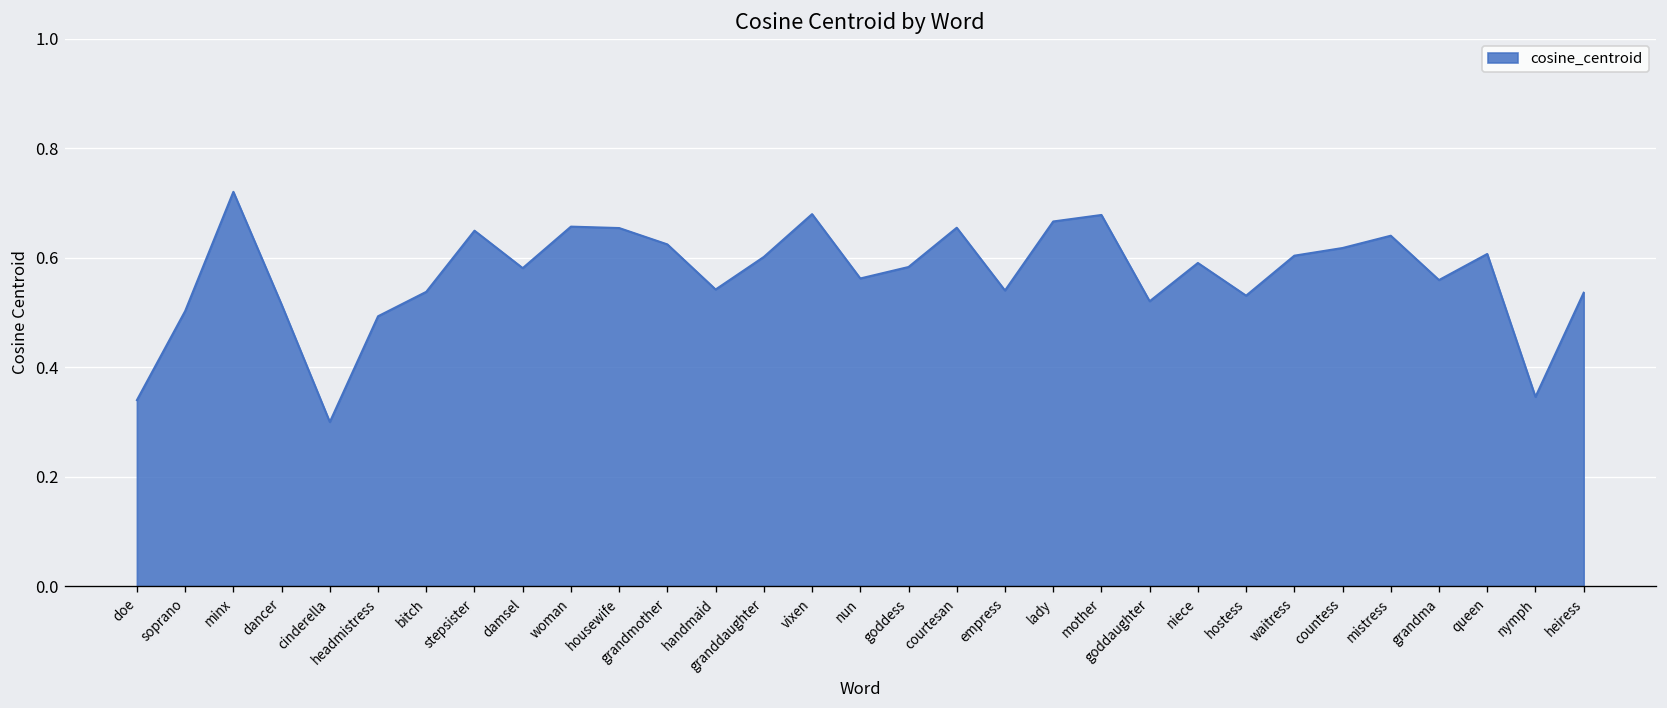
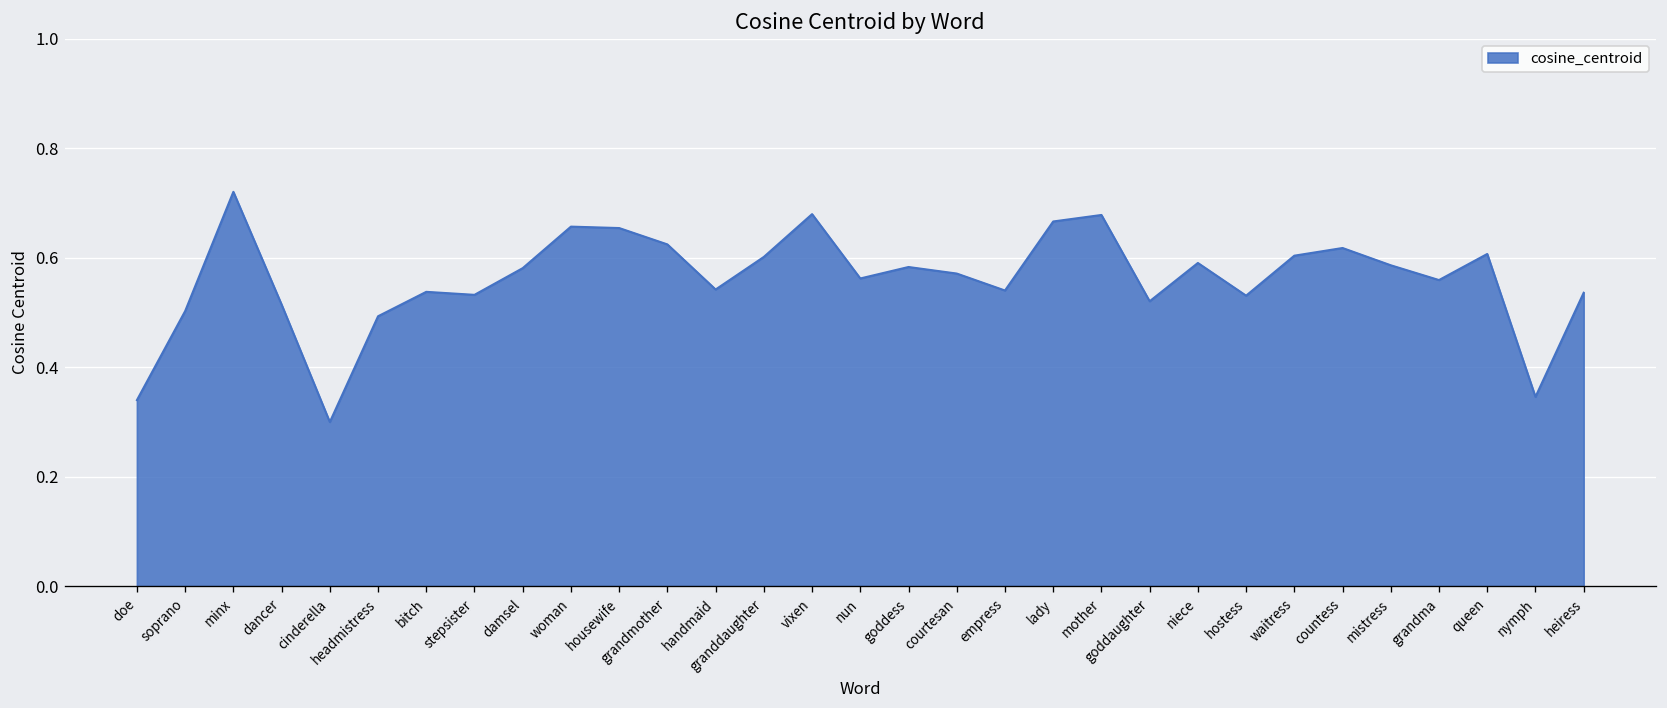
  {
    "doe": 0.34,
    "soprano": 0.50,
    "minx": 0.72,
    "dancer": 0.51,
    "cinderella": 0.30,
    "headmistress": 0.49,
    "bitch": 0.54,
-   "stepsister": 0.65,
+   "stepsister": 0.53,
    "damsel": 0.58,
    "woman": 0.66,
    "housewife": 0.65,
    "grandmother": 0.62,
    "handmaid": 0.54,
    "granddaughter": 0.60,
    "vixen": 0.68,
    "nun": 0.56,
    "goddess": 0.58,
-   "courtesan": 0.65,
+   "courtesan": 0.57,
    "empress": 0.54,
    "lady": 0.67,
    "mother": 0.68,
    "goddaughter": 0.52,
    "niece": 0.59,
    "hostess": 0.53,
    "waitress": 0.60,
    "countess": 0.62,
-   "mistress": 0.64,
+   "mistress": 0.59,
    "grandma": 0.56,
    "queen": 0.61,
    "nymph": 0.35,
    "heiress": 0.54
  }
